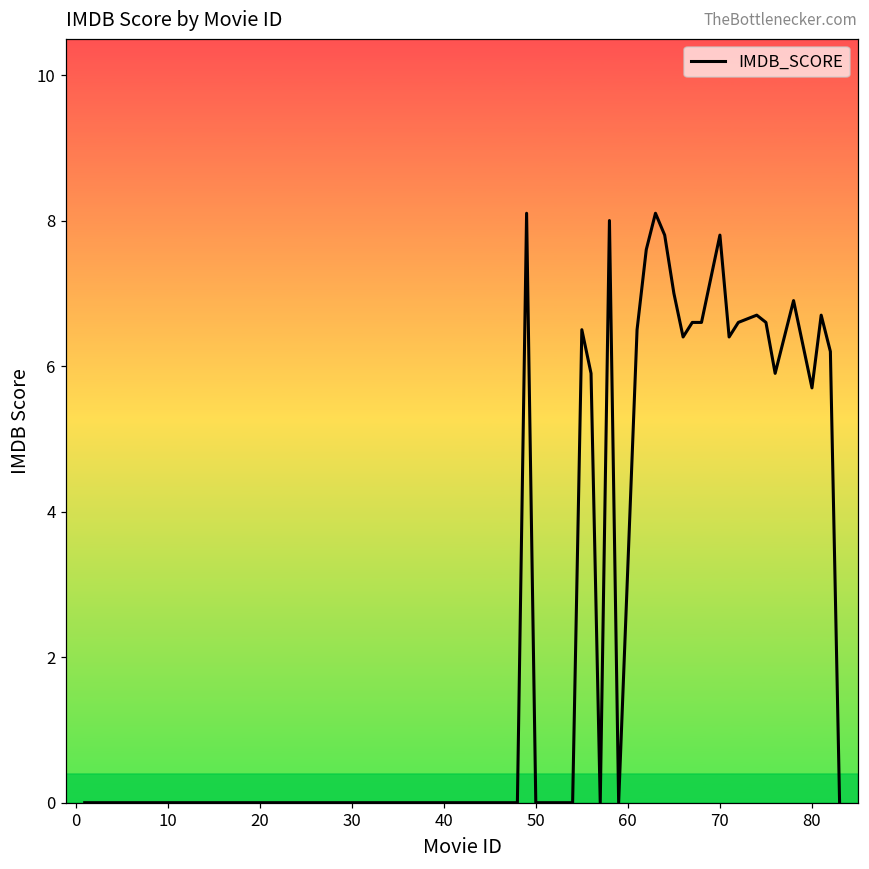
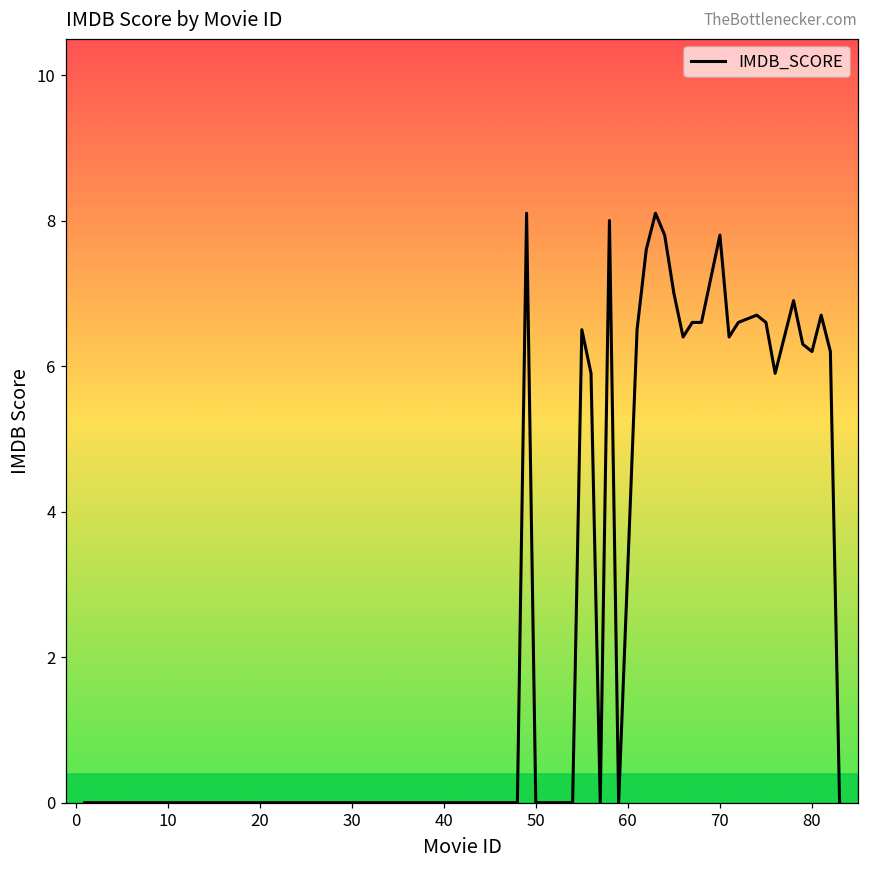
  {
    "70": 7.8,
-   "80": 5.7
+   "80": 6.2
  }
